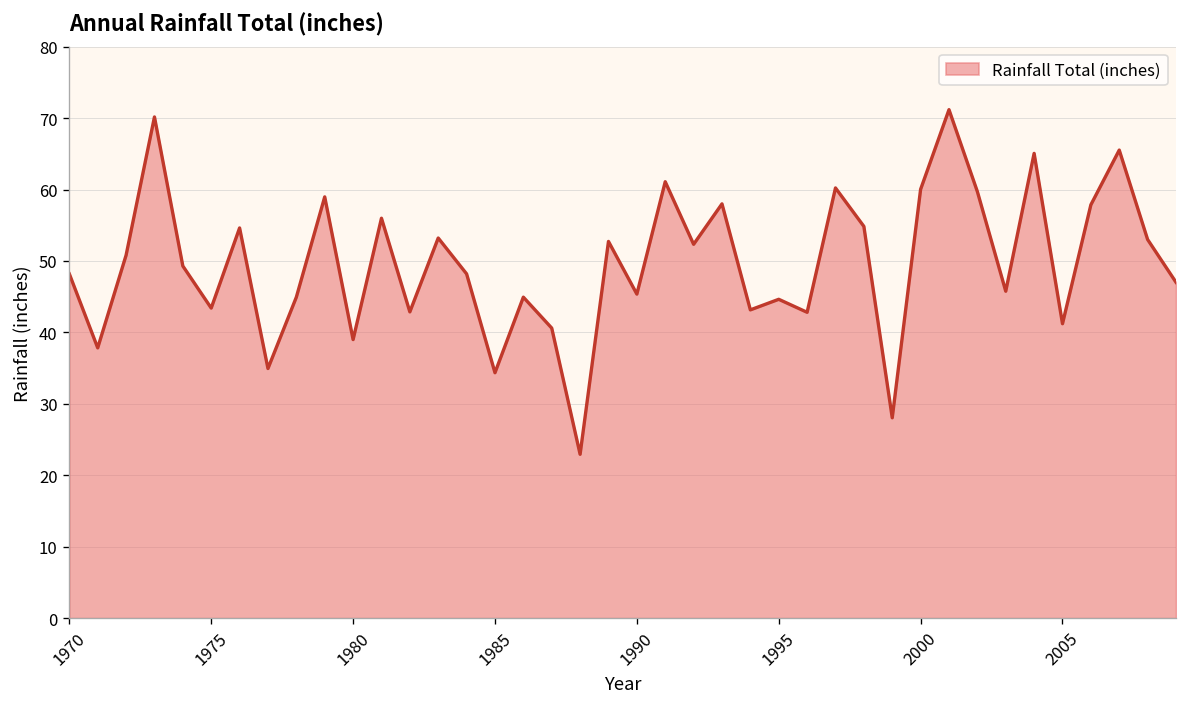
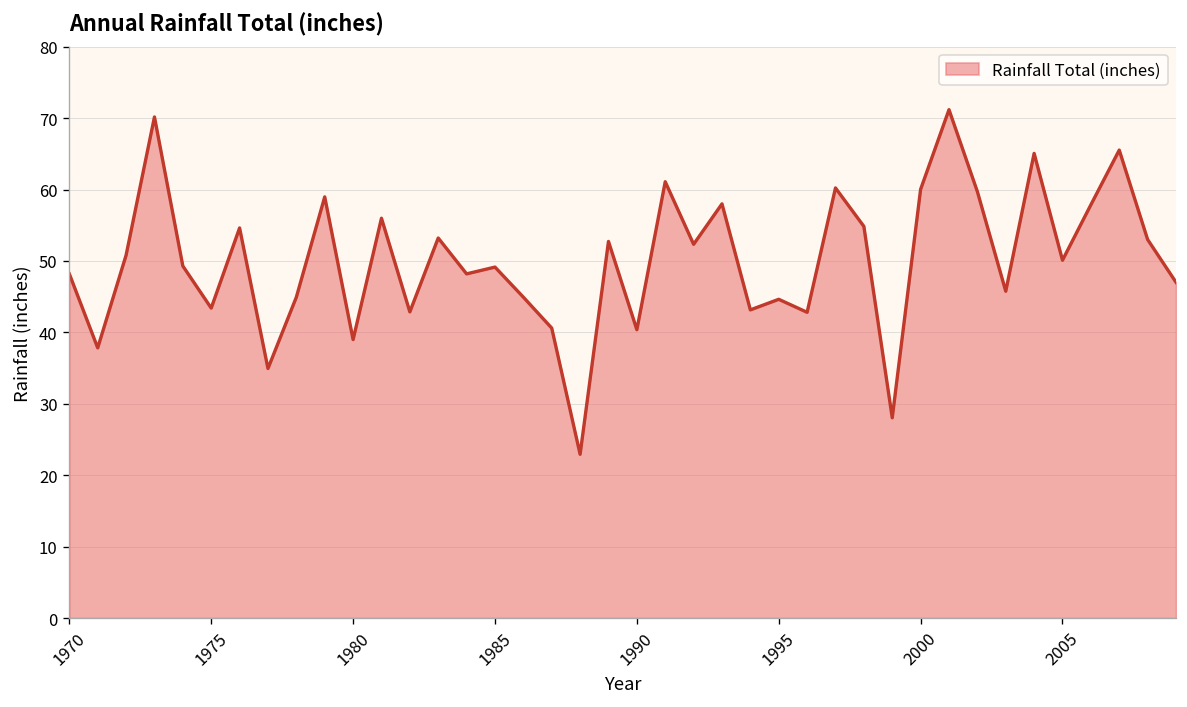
  {
    "1970": 48,
    "1975": 43,
    "1980": 39,
-   "1985": 34,
-   "1990": 45,
+   "1985": 49,
+   "1990": 40,
    "1995": 45,
    "2000": 60,
-   "2005": 41
+   "2005": 50
  }
